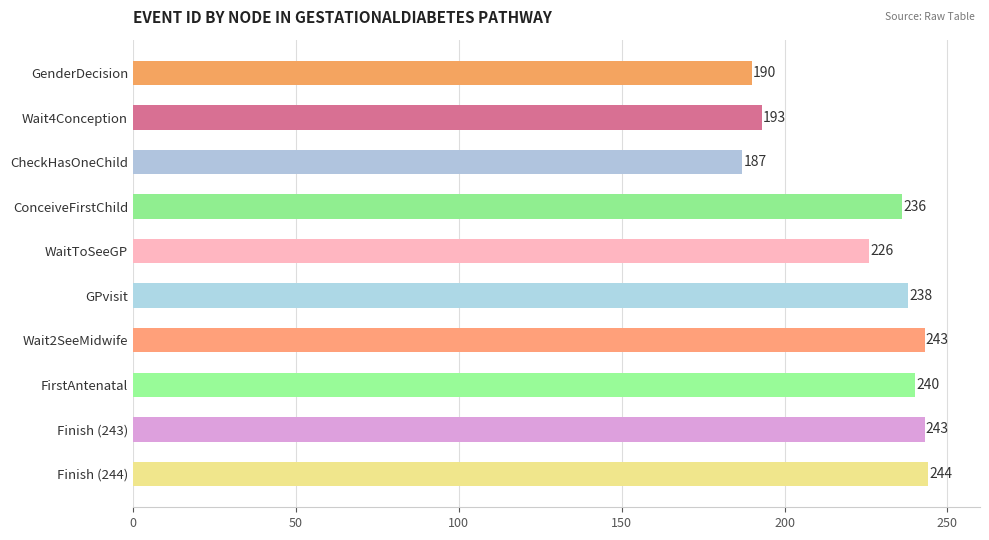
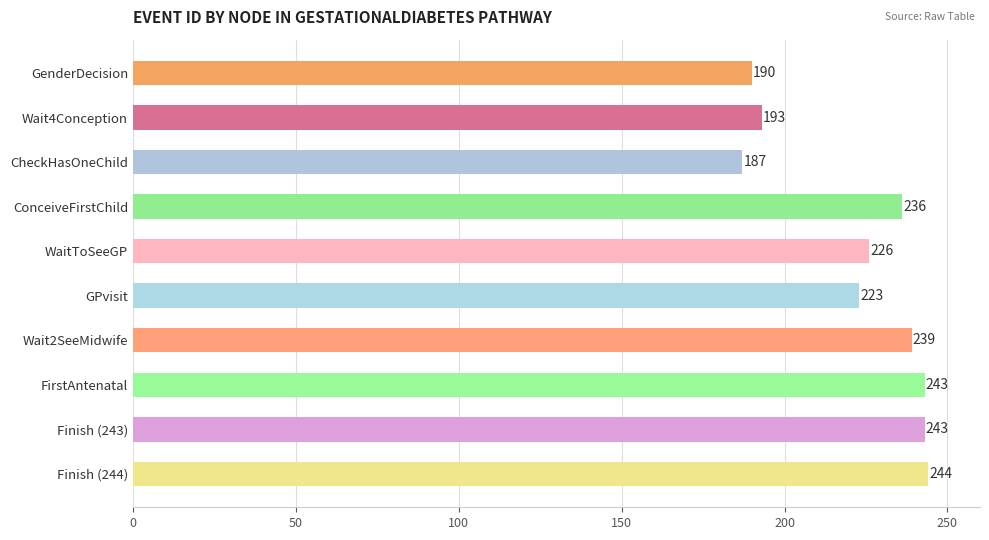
  {
    "GenderDecision": 190,
    "Wait4Conception": 193,
    "CheckHasOneChild": 187,
    "ConceiveFirstChild": 236,
    "WaitToSeeGP": 226,
-   "GPvisit": 238,
-   "Wait2SeeMidwife": 243,
-   "FirstAntenatal": 240,
+   "GPvisit": 223,
+   "Wait2SeeMidwife": 239,
+   "FirstAntenatal": 243,
    "Finish (243)": 243,
    "Finish (244)": 244
  }
